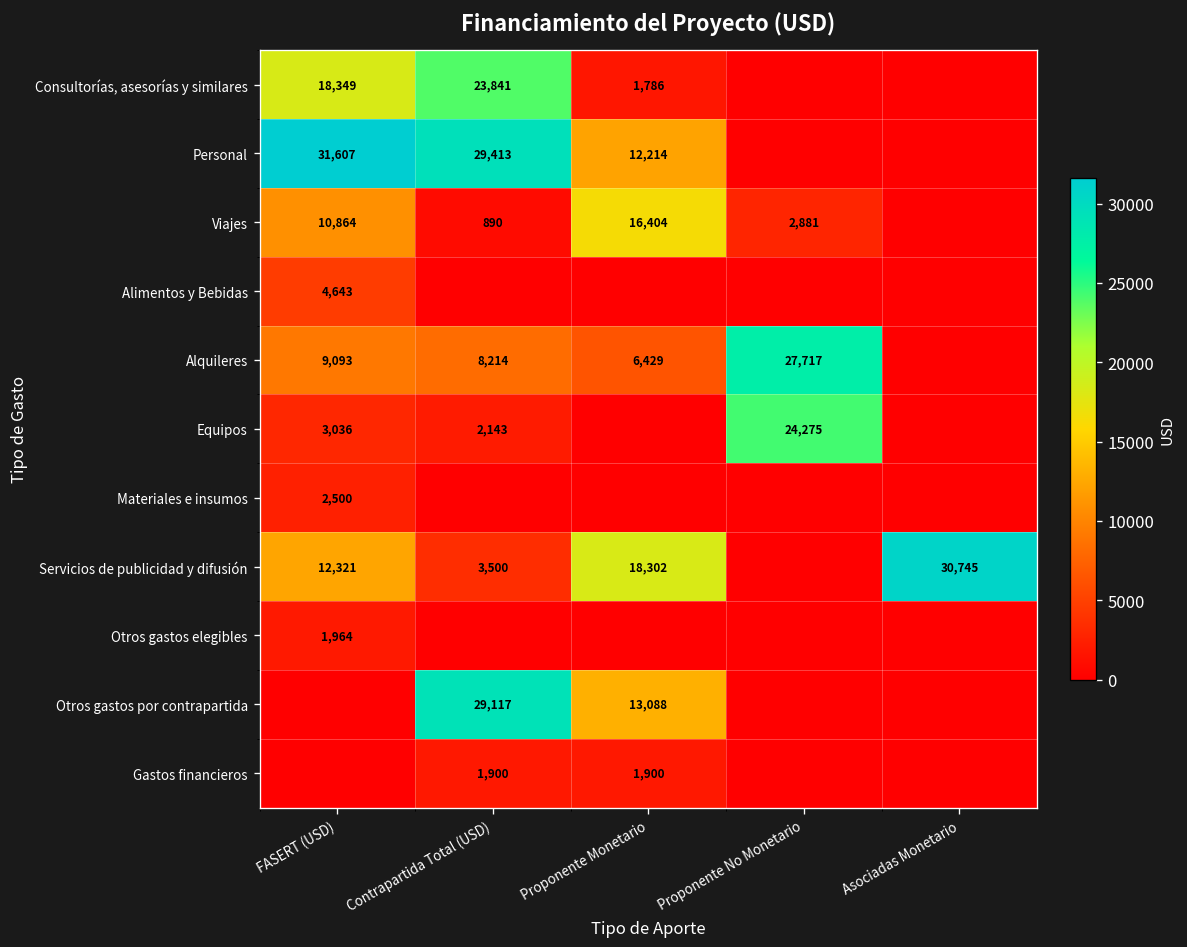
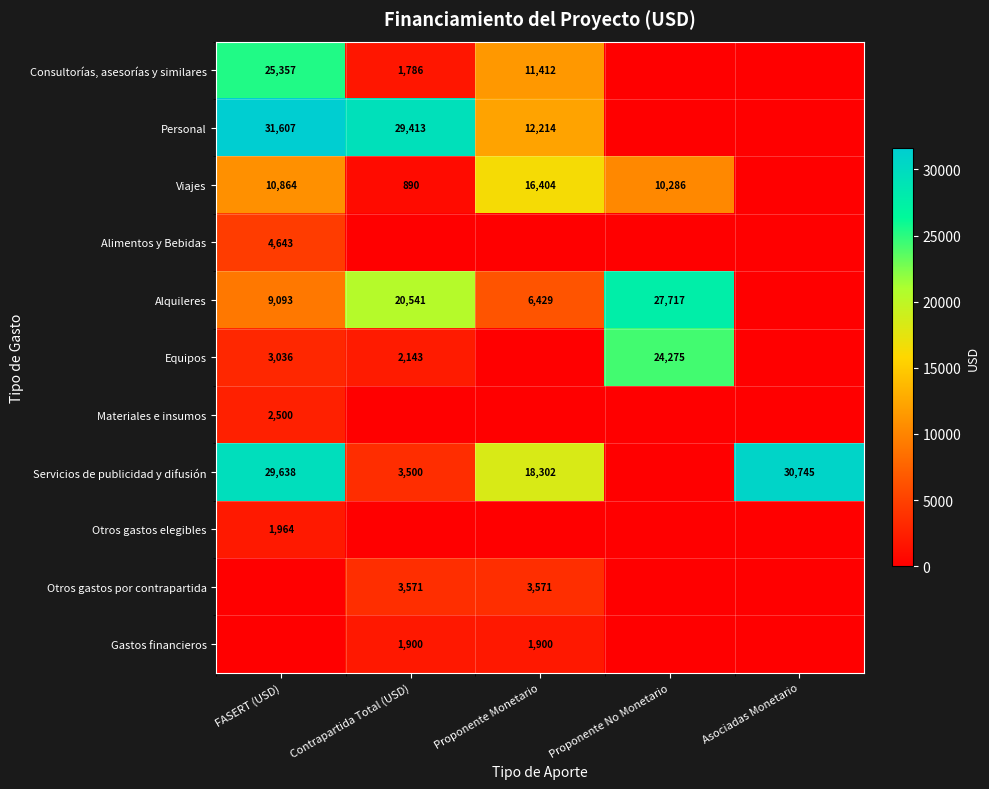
  {
    "Consultorías, asesorías y similares": {
-     "FASERT (USD)": "18,349",
-     "Contrapartida Total (USD)": "23,841",
-     "Proponente Monetario": "1,786"
+     "FASERT (USD)": "25,357",
+     "Contrapartida Total (USD)": "1,786",
+     "Proponente Monetario": "11,412"
    },
    "Personal": {
      "FASERT (USD)": "31,607",
      "Contrapartida Total (USD)": "29,413",
      "Proponente Monetario": "12,214"
    },
    "Viajes": {
      "FASERT (USD)": "10,864",
      "Contrapartida Total (USD)": "890",
      "Proponente Monetario": "16,404",
-     "Proponente No Monetario": "2,881"
+     "Proponente No Monetario": "10,286"
    },
    "Alimentos y Bebidas": {
      "FASERT (USD)": "4,643"
    },
    "Alquileres": {
      "FASERT (USD)": "9,093",
-     "Contrapartida Total (USD)": "8,214",
+     "Contrapartida Total (USD)": "20,541",
      "Proponente Monetario": "6,429",
      "Proponente No Monetario": "27,717"
    },
    "Equipos": {
      "FASERT (USD)": "3,036",
      "Contrapartida Total (USD)": "2,143",
      "Proponente No Monetario": "24,275"
    },
    "Materiales e insumos": {
      "FASERT (USD)": "2,500"
    },
    "Servicios de publicidad y difusión": {
-     "FASERT (USD)": "12,321",
+     "FASERT (USD)": "29,638",
      "Contrapartida Total (USD)": "3,500",
      "Proponente Monetario": "18,302",
      "Asociadas Monetario": "30,745"
    },
    "Otros gastos elegibles": {
      "FASERT (USD)": "1,964"
    },
    "Otros gastos por contrapartida": {
-     "Contrapartida Total (USD)": "29,117",
-     "Proponente Monetario": "13,088"
+     "Contrapartida Total (USD)": "3,571",
+     "Proponente Monetario": "3,571"
    },
    "Gastos financieros": {
      "Contrapartida Total (USD)": "1,900",
      "Proponente Monetario": "1,900"
    }
  }
